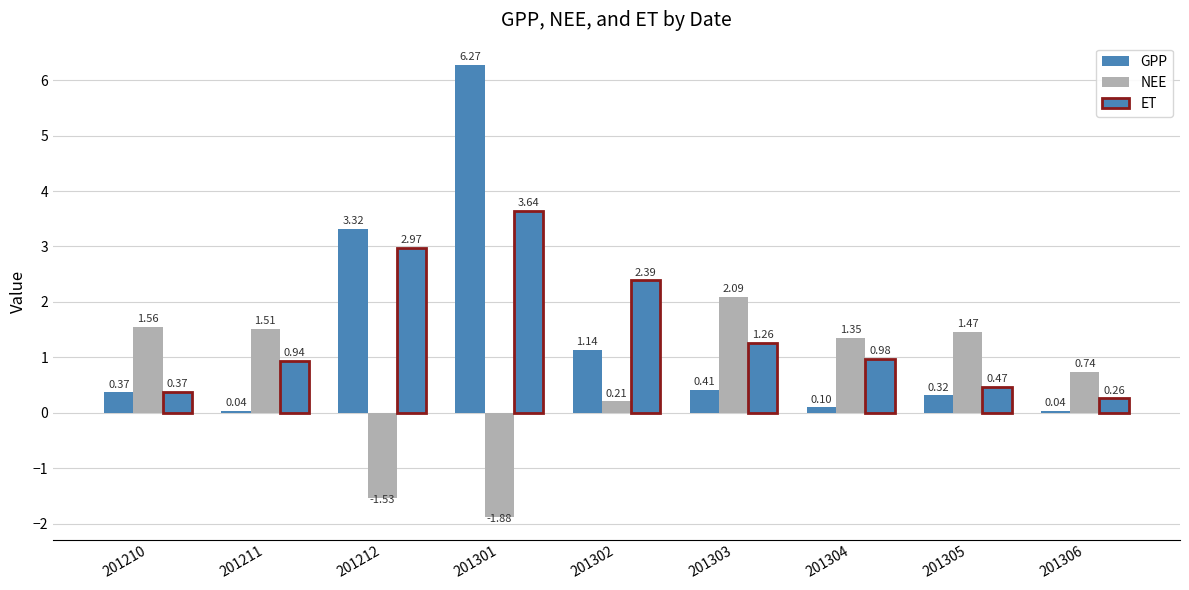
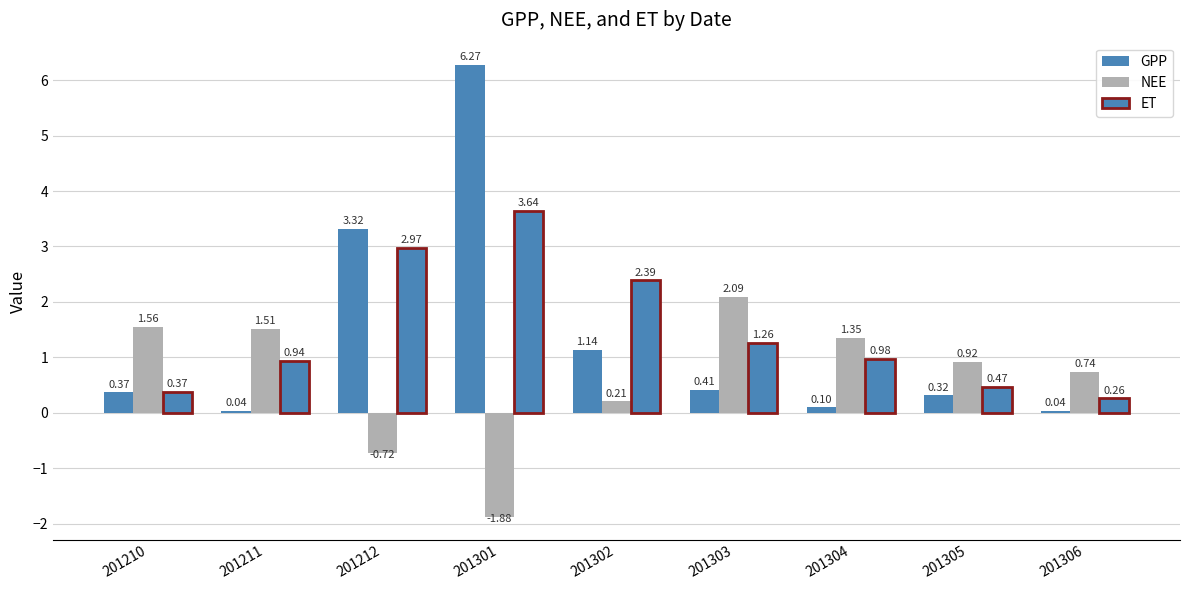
  {
    "NEE": {
      "201210": 1.56,
      "201211": 1.51,
-     "201212": -1.53,
+     "201212": -0.72,
      "201301": -1.88,
      "201302": 0.21,
      "201303": 2.09,
      "201304": 1.35,
-     "201305": 1.47,
+     "201305": 0.92,
      "201306": 0.74
    }
  }
